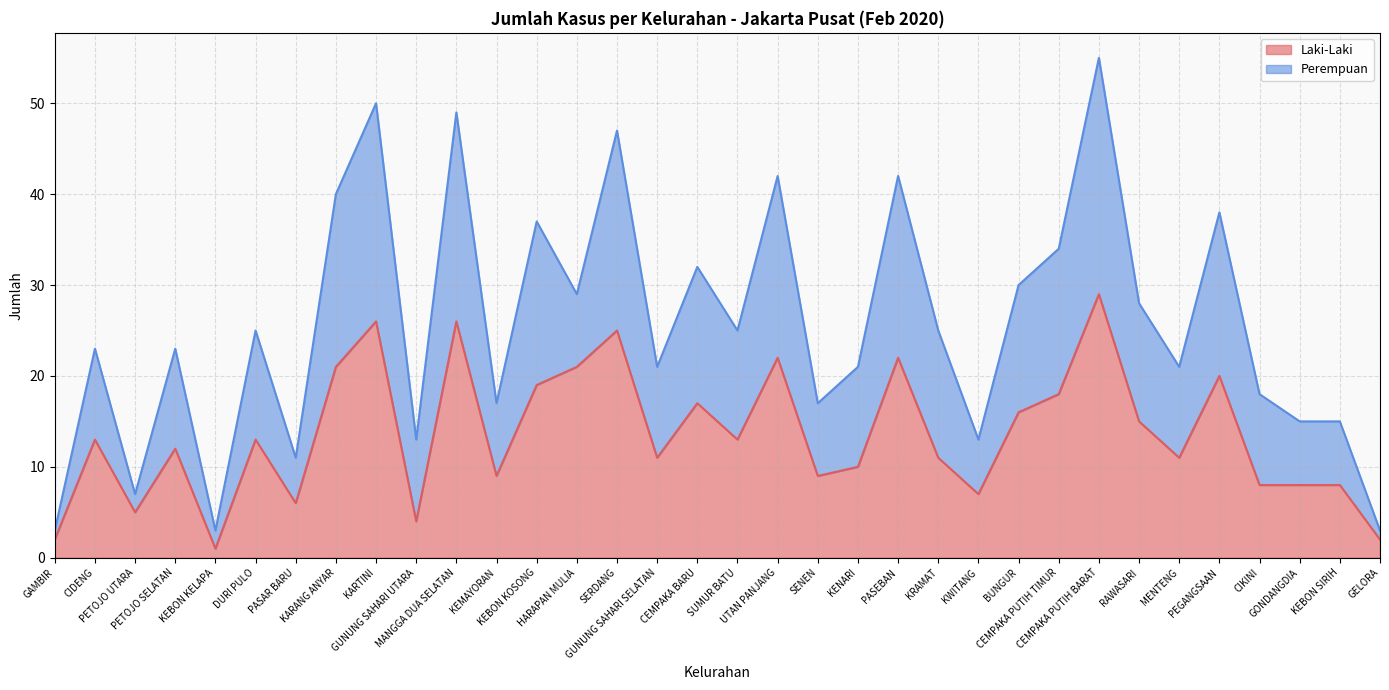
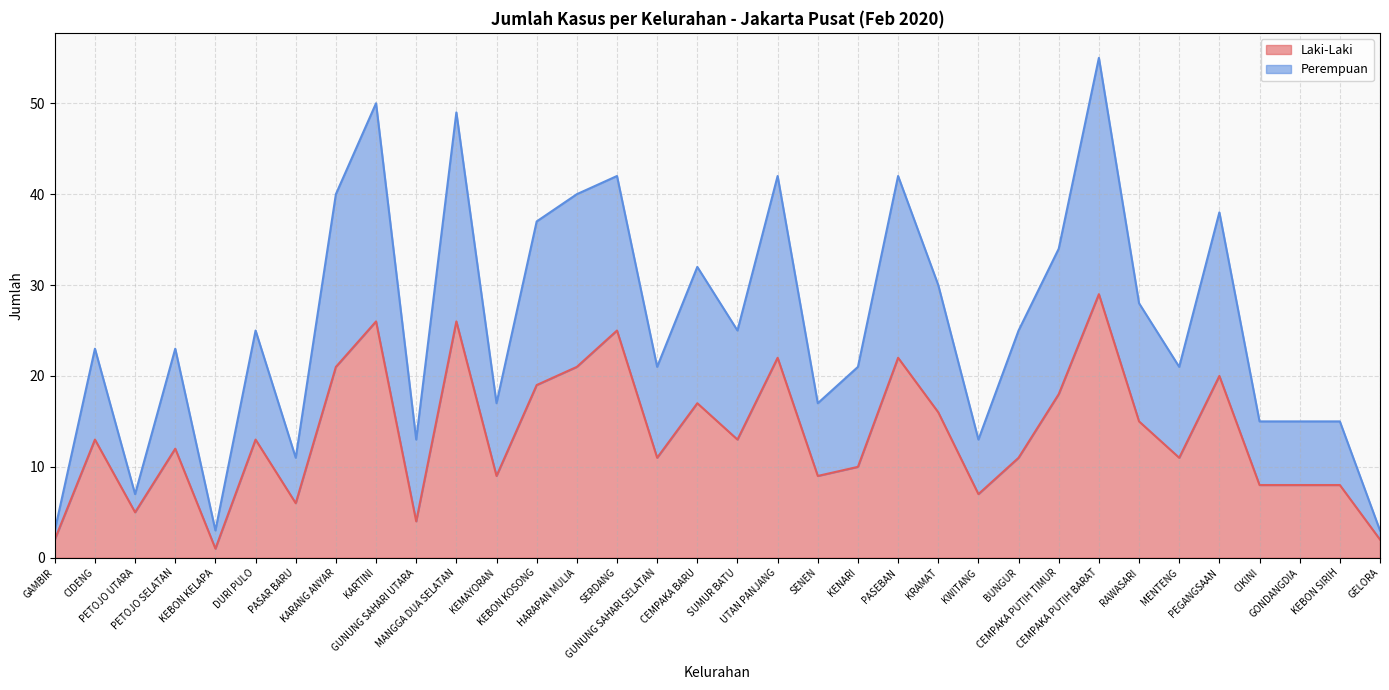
  {
    "Laki-Laki": {
      "GAMBIR": 2,
      "CIDENG": 13,
      "PETOJO UTARA": 5,
      "PETOJO SELATAN": 12,
      "KEBON KELAPA": 1,
      "DURI PULO": 13,
      "PASAR BARU": 6,
      "KARANG ANYAR": 21,
      "KARTINI": 26,
      "GUNUNG SAHARI UTARA": 4,
      "MANGGA DUA SELATAN": 26,
      "KEMAYORAN": 9,
      "KEBON KOSONG": 19,
      "HARAPAN MULIA": 21,
      "SERDANG": 25,
      "GUNUNG SAHARI SELATAN": 11,
      "CEMPAKA BARU": 17,
      "SUMUR BATU": 13,
      "UTAN PANJANG": 22,
      "SENEN": 9,
      "KENARI": 10,
      "PASEBAN": 22,
-     "KRAMAT": 11,
+     "KRAMAT": 16,
      "KWITANG": 7,
-     "BUNGUR": 16,
+     "BUNGUR": 11,
      "CEMPAKA PUTIH TIMUR": 18,
      "CEMPAKA PUTIH BARAT": 29,
      "RAWASARI": 15,
      "MENTENG": 11,
      "PEGANGSAAN": 20,
      "CIKINI": 8,
      "GONDANGDIA": 8,
      "KEBON SIRIH": 8,
      "GELORA": 2
    },
    "Perempuan": {
      "GAMBIR": 1,
      "CIDENG": 10,
      "PETOJO UTARA": 2,
      "PETOJO SELATAN": 11,
      "KEBON KELAPA": 2,
      "DURI PULO": 12,
      "PASAR BARU": 5,
      "KARANG ANYAR": 19,
      "KARTINI": 24,
      "GUNUNG SAHARI UTARA": 9,
      "MANGGA DUA SELATAN": 23,
      "KEMAYORAN": 8,
      "KEBON KOSONG": 18,
-     "HARAPAN MULIA": 8,
-     "SERDANG": 22,
+     "HARAPAN MULIA": 19,
+     "SERDANG": 17,
      "GUNUNG SAHARI SELATAN": 10,
      "CEMPAKA BARU": 15,
      "SUMUR BATU": 12,
      "UTAN PANJANG": 20,
      "SENEN": 8,
      "KENARI": 11,
      "PASEBAN": 20,
      "KRAMAT": 14,
      "KWITANG": 6,
      "BUNGUR": 14,
      "CEMPAKA PUTIH TIMUR": 16,
      "CEMPAKA PUTIH BARAT": 26,
      "RAWASARI": 13,
      "MENTENG": 10,
      "PEGANGSAAN": 18,
-     "CIKINI": 10,
+     "CIKINI": 7,
      "GONDANGDIA": 7,
      "KEBON SIRIH": 7,
      "GELORA": 1
    }
  }
